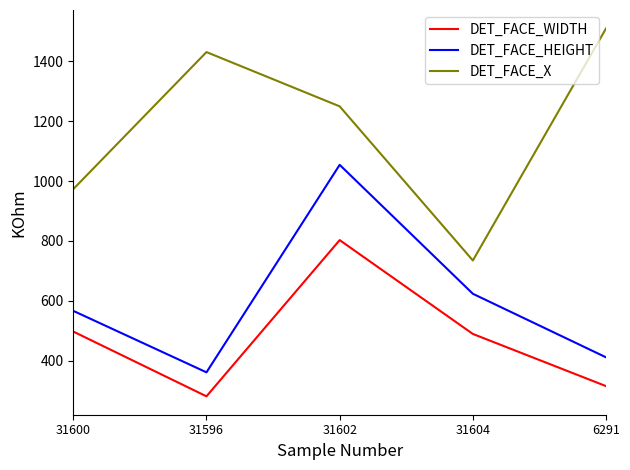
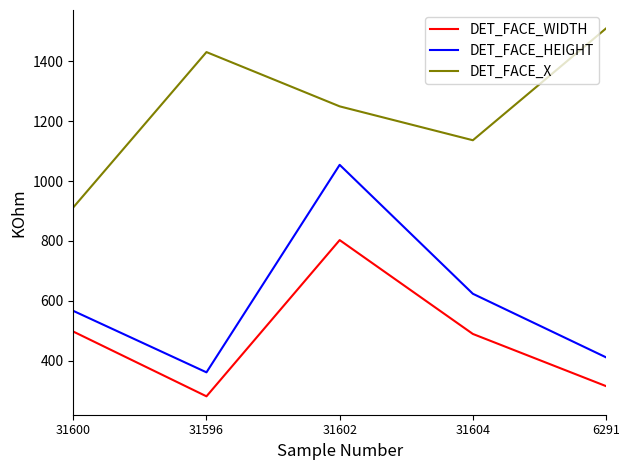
  {
    "DET_FACE_WIDTH": {
      "31600": 500,
      "31596": 280,
      "31602": 800,
      "31604": 490,
      "6291": 320
    },
    "DET_FACE_HEIGHT": {
      "31600": 570,
      "31596": 360,
      "31602": 1050,
      "31604": 620,
      "6291": 410
    },
    "DET_FACE_X": {
-     "31600": 970,
+     "31600": 910,
      "31596": 1430,
      "31602": 1250,
-     "31604": 740,
+     "31604": 1140,
      "6291": 1510
    }
  }
